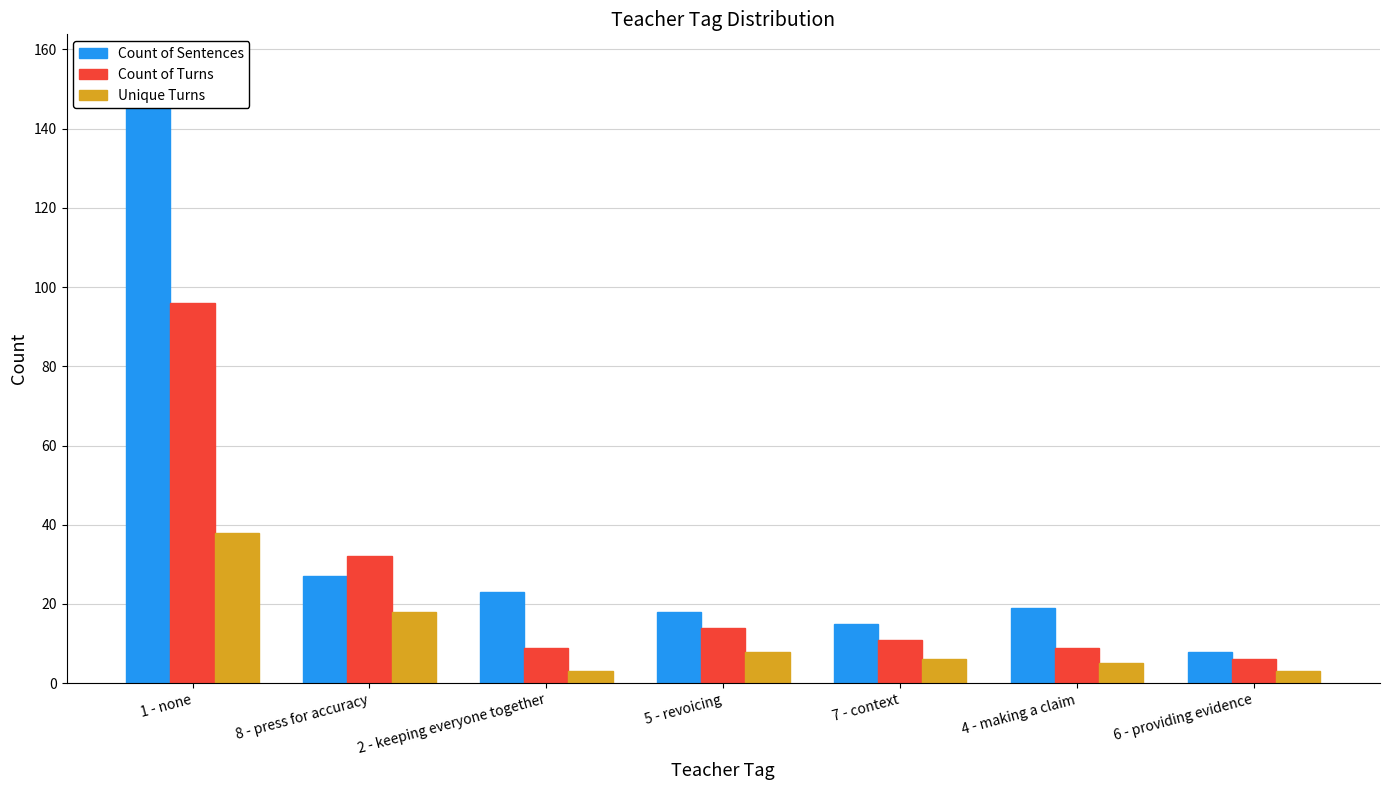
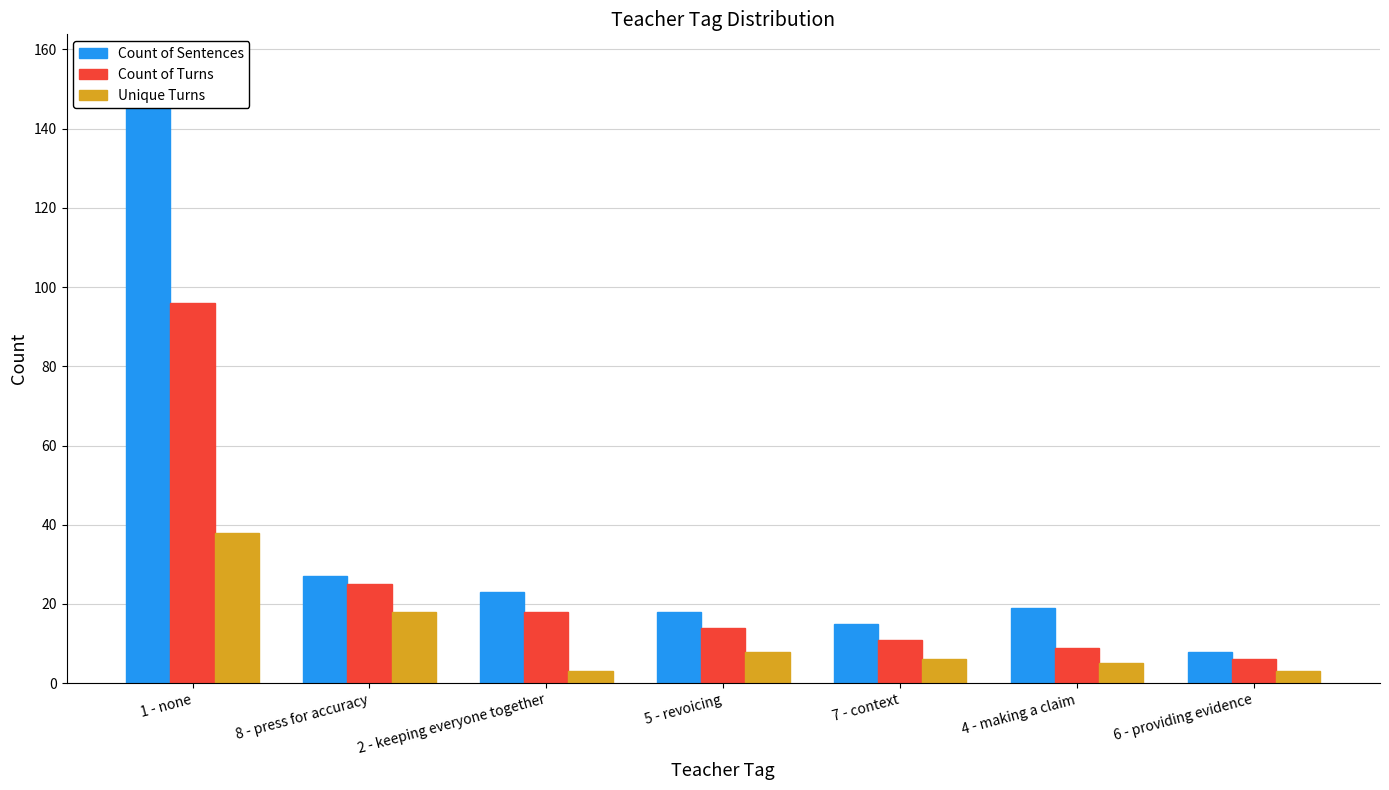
  {
    "Count of Sentences": {
      "8 - press for accuracy": 27,
      "2 - keeping everyone together": 23,
      "5 - revoicing": 18,
      "7 - context": 15,
      "4 - making a claim": 19,
      "6 - providing evidence": 8
    },
    "Count of Turns": {
      "1 - none": 96,
-     "8 - press for accuracy": 32,
-     "2 - keeping everyone together": 9,
+     "8 - press for accuracy": 25,
+     "2 - keeping everyone together": 18,
      "5 - revoicing": 14,
      "7 - context": 11,
      "4 - making a claim": 9,
      "6 - providing evidence": 6
    },
    "Unique Turns": {
      "1 - none": 38,
      "8 - press for accuracy": 18,
      "2 - keeping everyone together": 3,
      "5 - revoicing": 8,
      "7 - context": 6,
      "4 - making a claim": 5,
      "6 - providing evidence": 3
    }
  }
